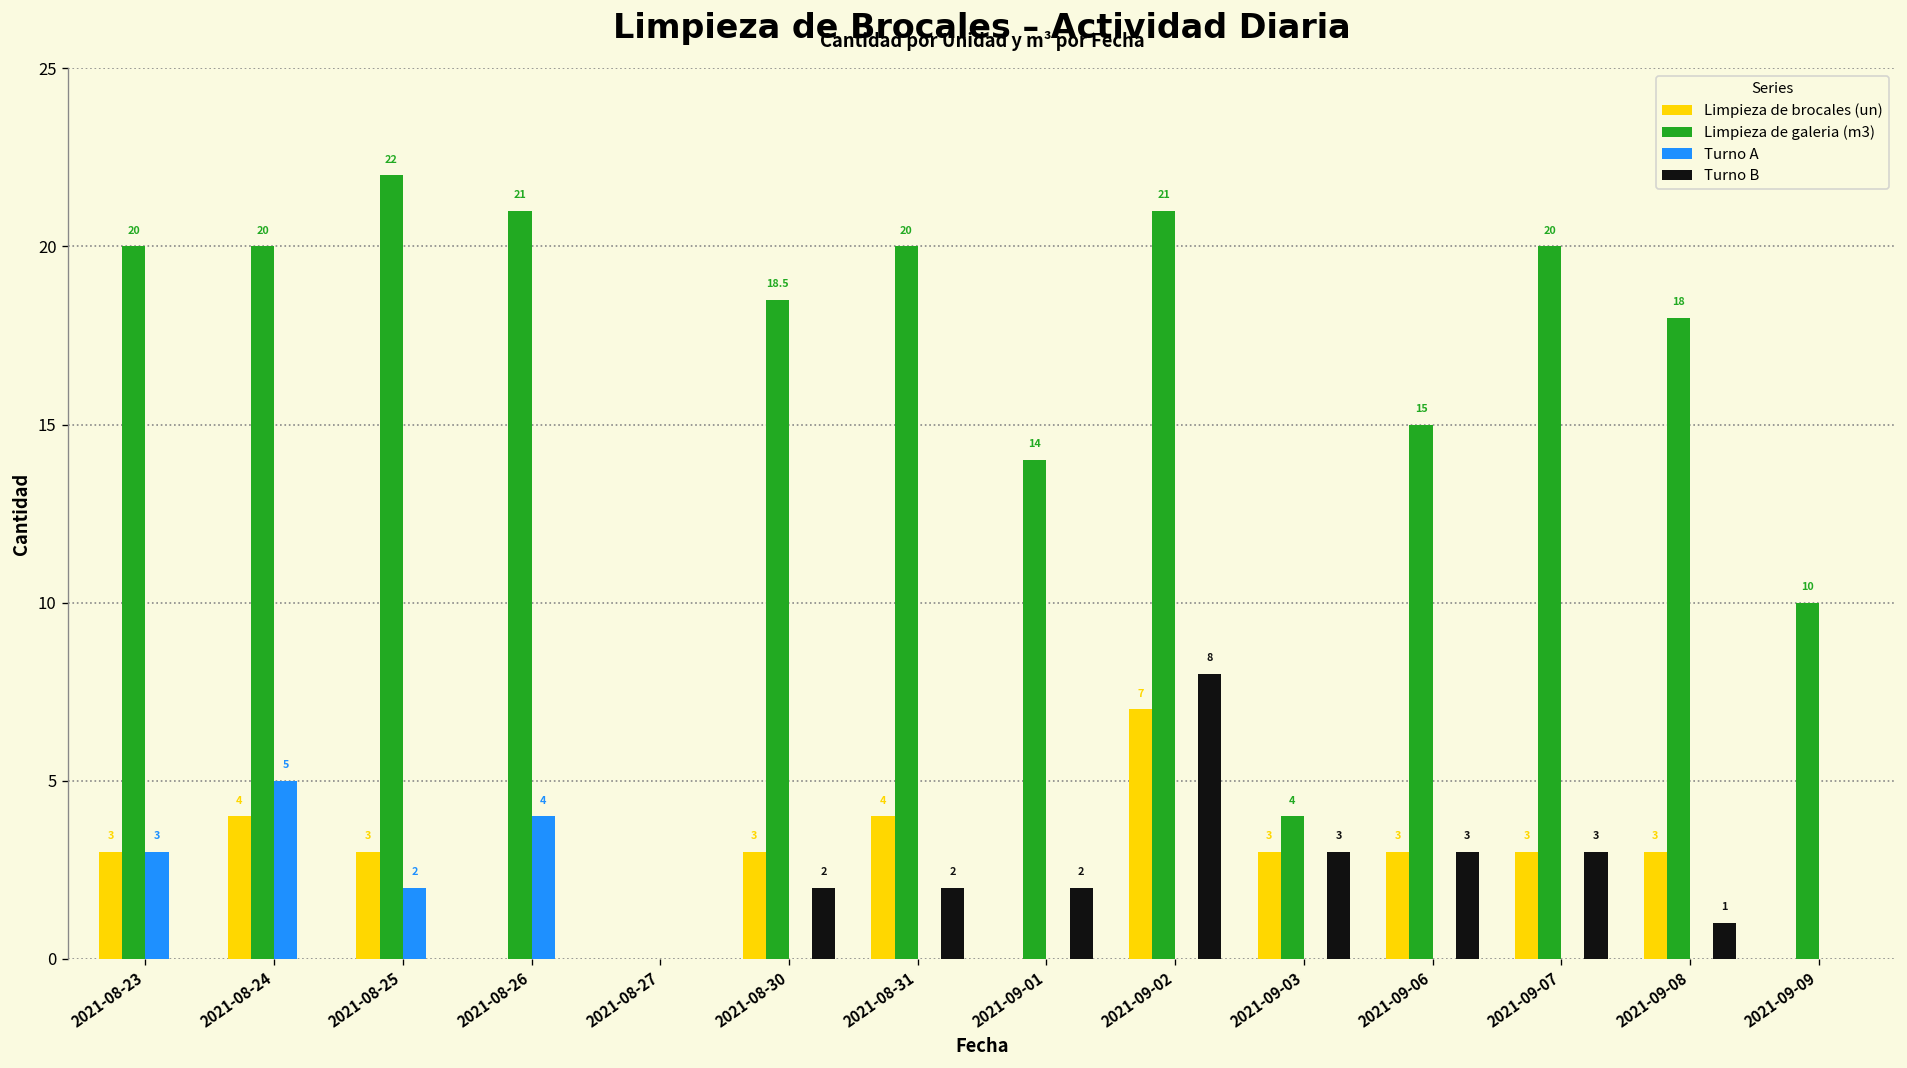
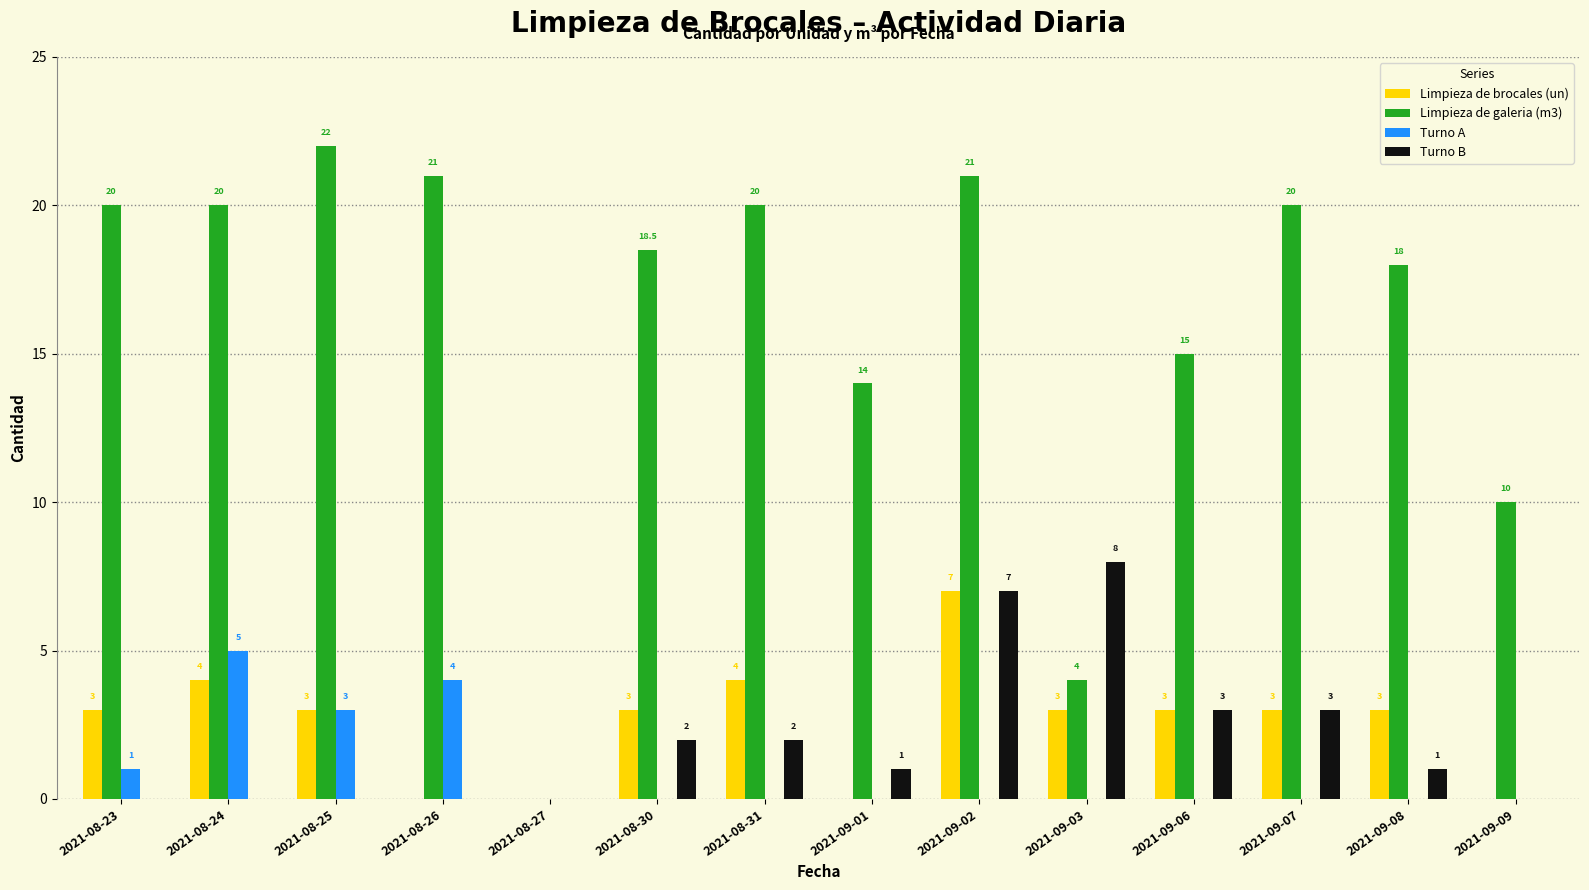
  {
    "Limpieza de brocales (un)": {
      "2021-08-23": 3,
      "2021-08-24": 4,
      "2021-08-25": 3,
      "2021-08-30": 3,
      "2021-08-31": 4,
      "2021-09-02": 7,
      "2021-09-03": 3,
      "2021-09-06": 3,
      "2021-09-07": 3,
      "2021-09-08": 3
    },
    "Limpieza de galeria (m3)": {
      "2021-08-23": 20,
      "2021-08-24": 20,
      "2021-08-25": 22,
      "2021-08-26": 21,
      "2021-08-30": 18.5,
      "2021-08-31": 20,
      "2021-09-01": 14,
      "2021-09-02": 21,
      "2021-09-03": 4,
      "2021-09-06": 15,
      "2021-09-07": 20,
      "2021-09-08": 18,
      "2021-09-09": 10
    },
    "Turno A": {
-     "2021-08-23": 3,
+     "2021-08-23": 1,
      "2021-08-24": 5,
-     "2021-08-25": 2,
+     "2021-08-25": 3,
      "2021-08-26": 4
    },
    "Turno B": {
      "2021-08-30": 2,
      "2021-08-31": 2,
-     "2021-09-01": 2,
-     "2021-09-02": 8,
-     "2021-09-03": 3,
+     "2021-09-01": 1,
+     "2021-09-02": 7,
+     "2021-09-03": 8,
      "2021-09-06": 3,
      "2021-09-07": 3,
      "2021-09-08": 1
    }
  }
